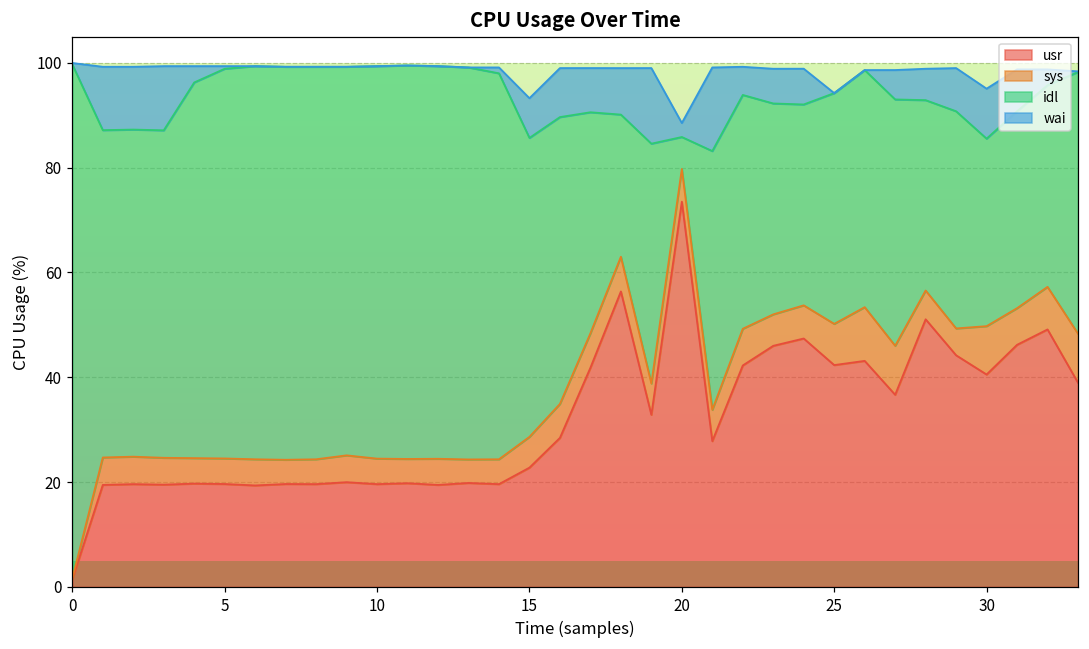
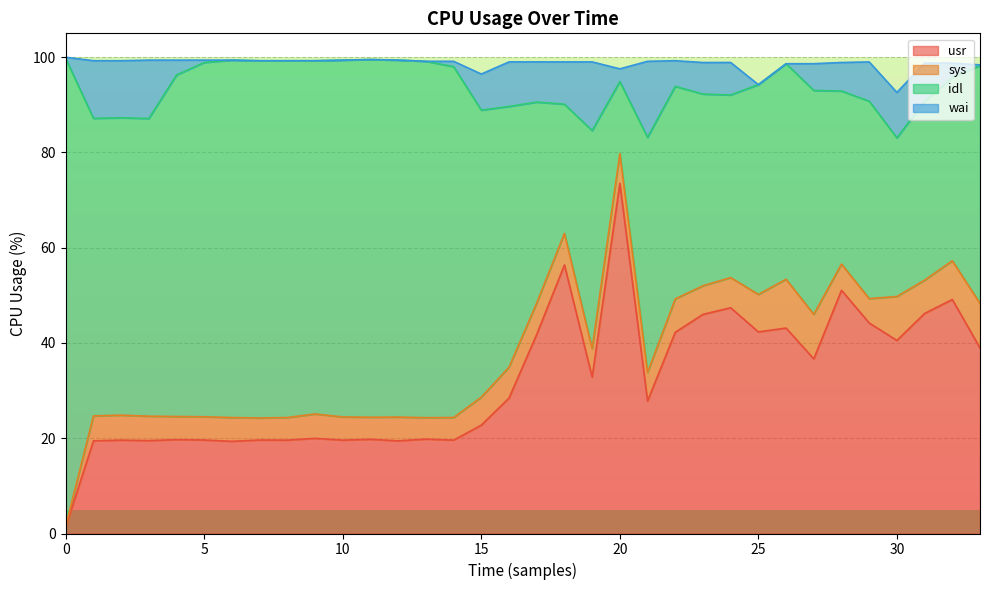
  {
    "idl": {
-     "15": 57,
-     "20": 6,
-     "30": 36
+     "15": 60,
+     "20": 15,
+     "30": 33
    },
    "wai": {
      "15": 8,
      "20": 3,
      "30": 10
    }
  }
